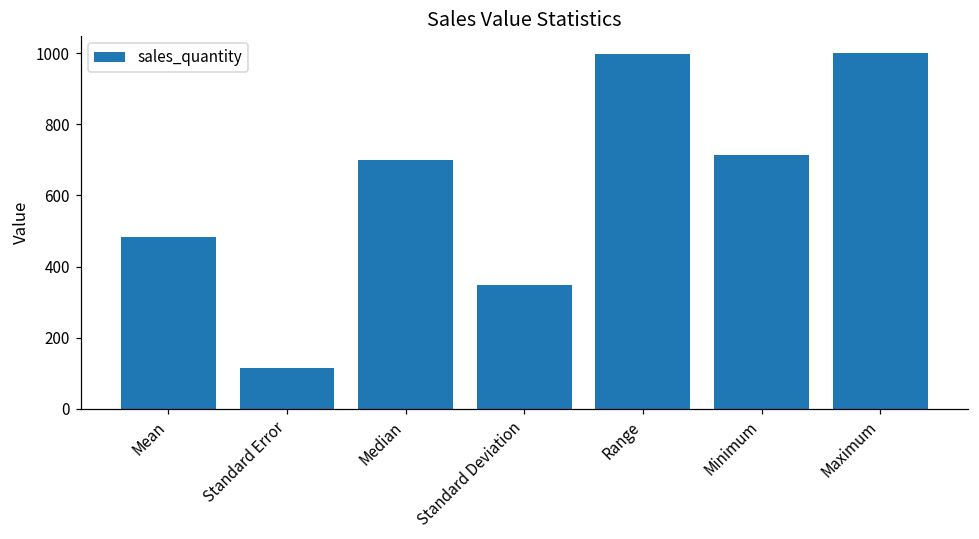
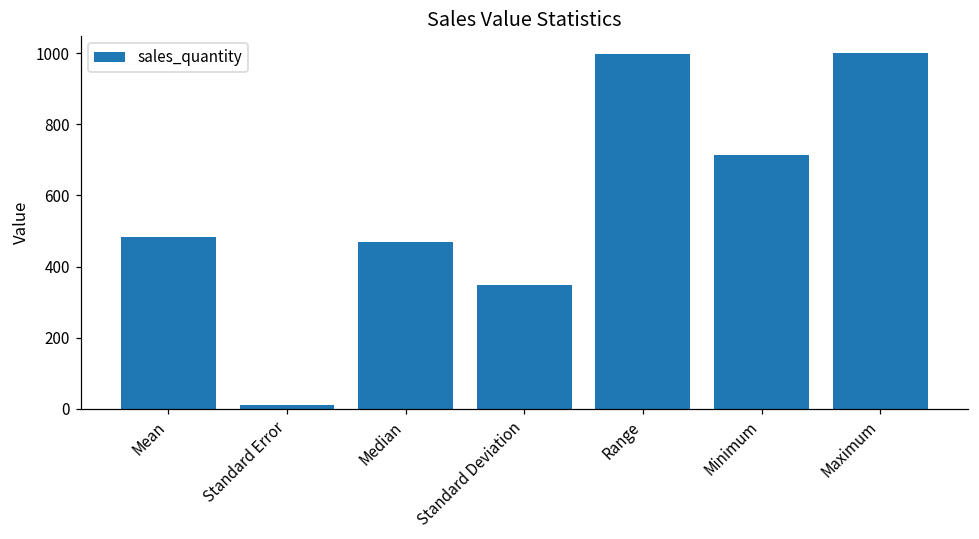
  {
    "Mean": 480,
-   "Standard Error": 110,
-   "Median": 700,
+   "Standard Error": 10,
+   "Median": 470,
    "Standard Deviation": 350,
    "Range": 1000,
    "Minimum": 720,
    "Maximum": 1000
  }
